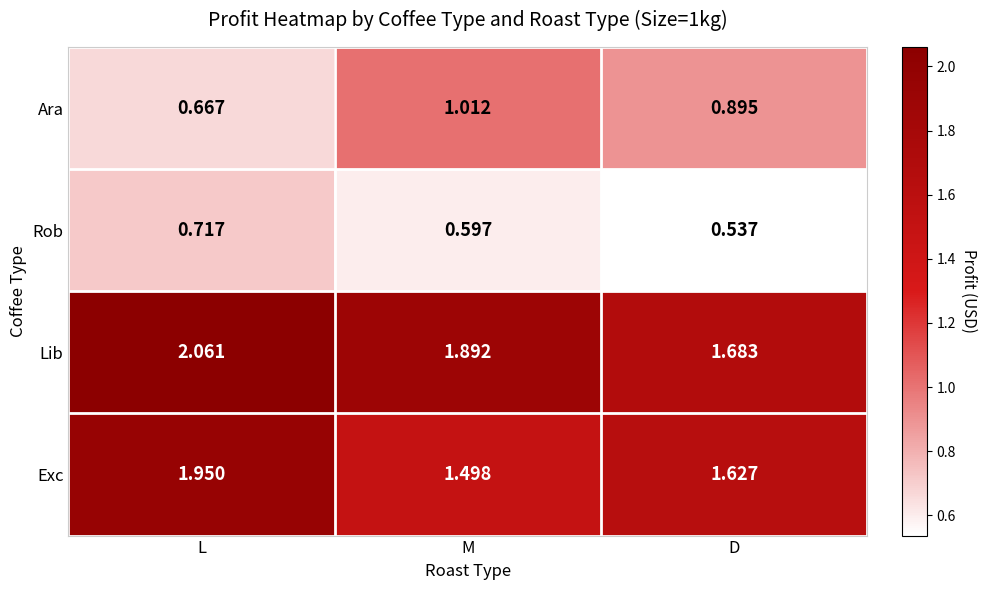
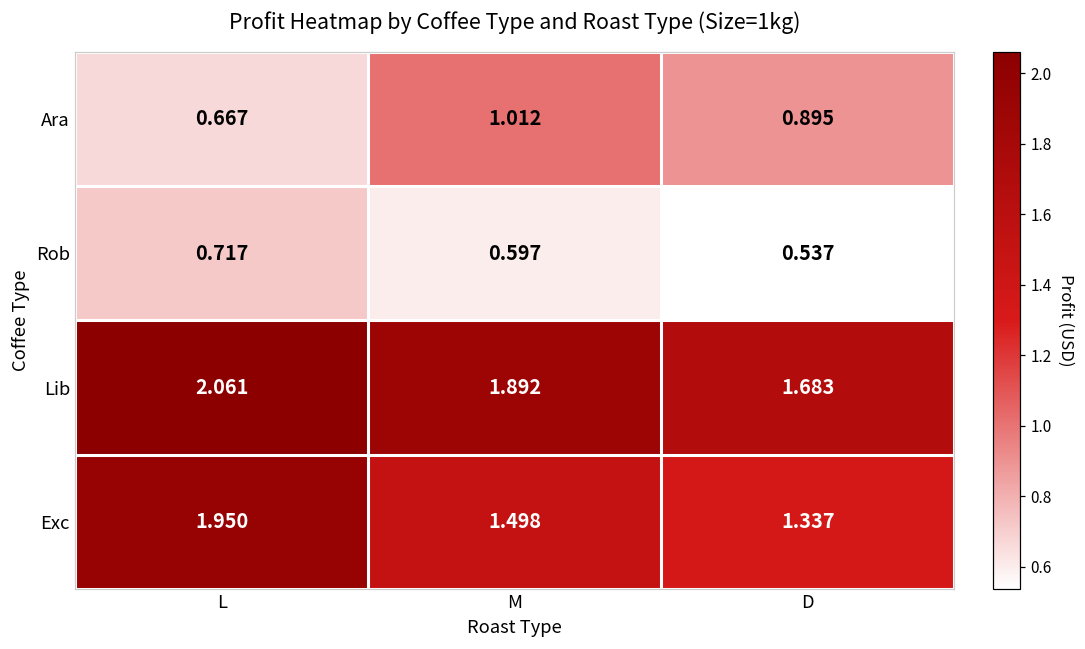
  {
    "Ara": {
      "L": 0.667,
      "M": 1.012,
      "D": 0.895
    },
    "Rob": {
      "L": 0.717,
      "M": 0.597,
      "D": 0.537
    },
    "Lib": {
      "L": 2.061,
      "M": 1.892,
      "D": 1.683
    },
    "Exc": {
      "L": 1.950,
      "M": 1.498,
-     "D": 1.627
+     "D": 1.337
    }
  }
